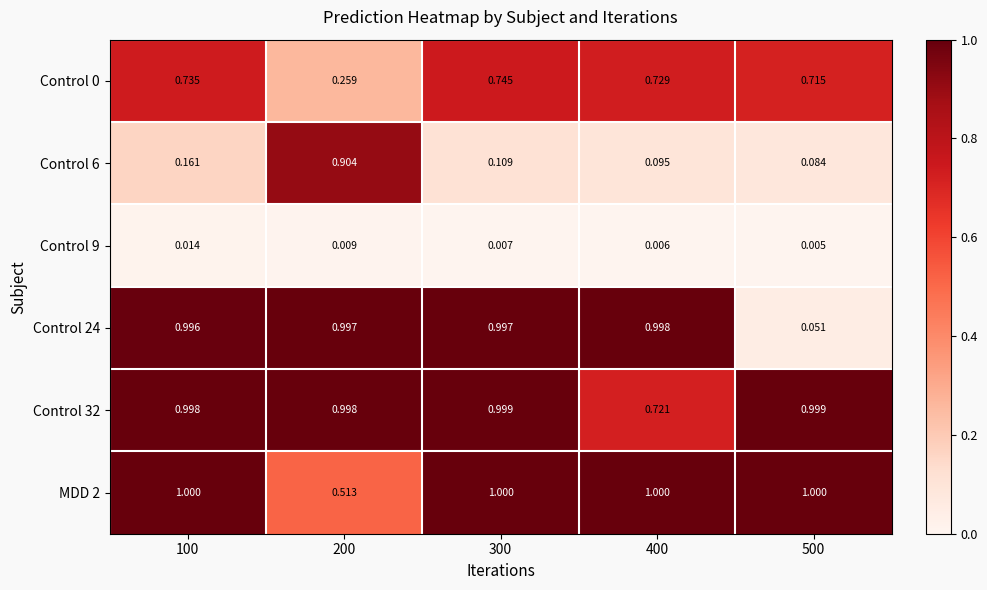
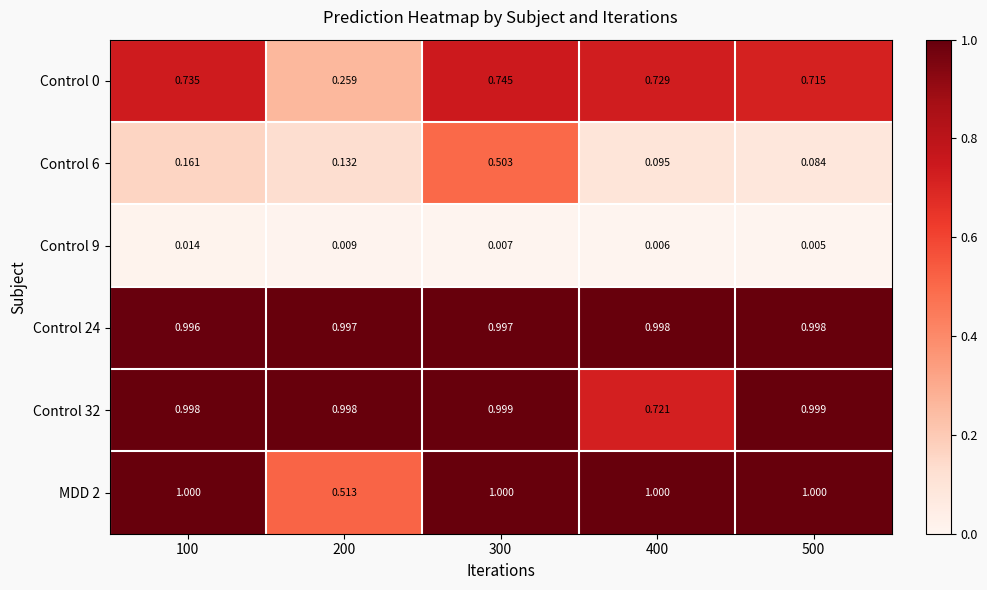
  {
    "Control 0": {
      "100": 0.735,
      "200": 0.259,
      "300": 0.745,
      "400": 0.729,
      "500": 0.715
    },
    "Control 6": {
      "100": 0.161,
-     "200": 0.904,
-     "300": 0.109,
+     "200": 0.132,
+     "300": 0.503,
      "400": 0.095,
      "500": 0.084
    },
    "Control 9": {
      "100": 0.014,
      "200": 0.009,
      "300": 0.007,
      "400": 0.006,
      "500": 0.005
    },
    "Control 24": {
      "100": 0.996,
      "200": 0.997,
      "300": 0.997,
      "400": 0.998,
-     "500": 0.051
+     "500": 0.998
    },
    "Control 32": {
      "100": 0.998,
      "200": 0.998,
      "300": 0.999,
      "400": 0.721,
      "500": 0.999
    },
    "MDD 2": {
      "100": 1.000,
      "200": 0.513,
      "300": 1.000,
      "400": 1.000,
      "500": 1.000
    }
  }
